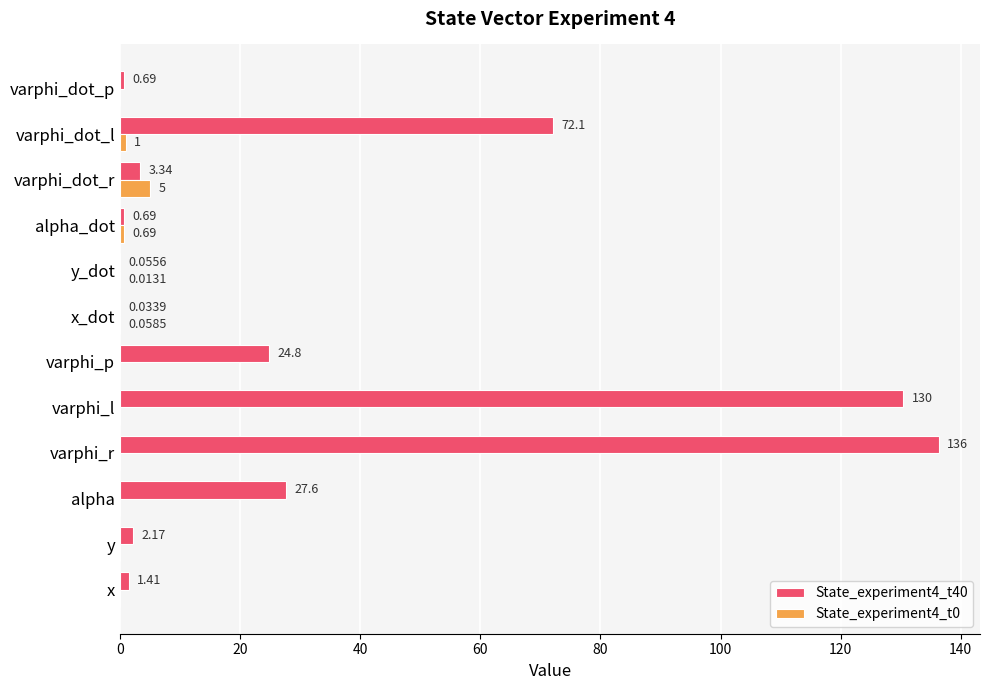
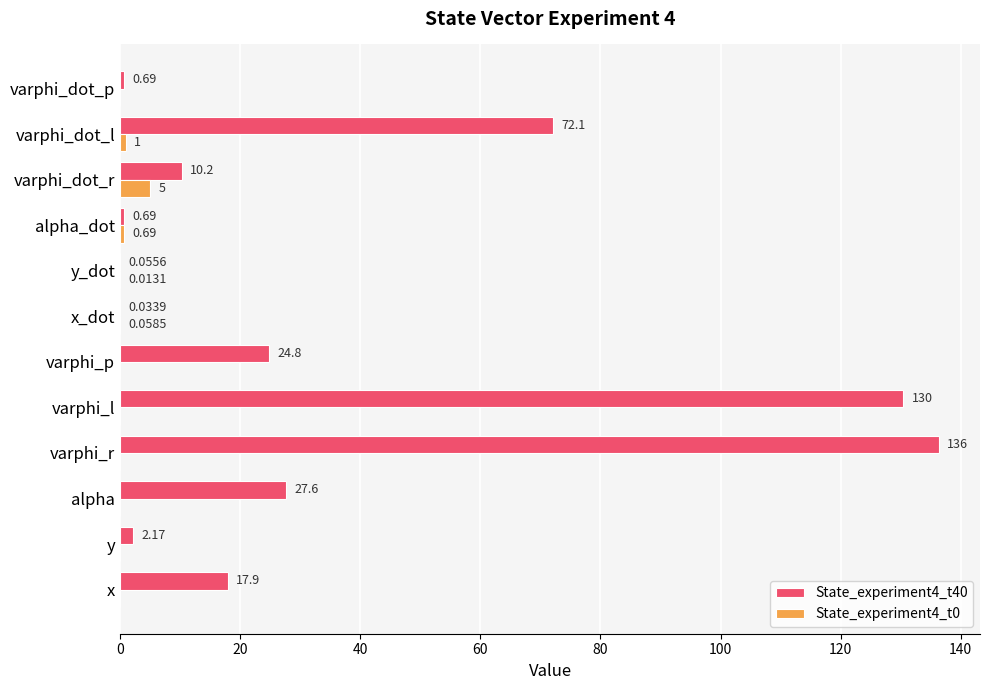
  {
    "State_experiment4_t40": {
      "varphi_dot_p": 0.69,
      "varphi_dot_l": 72.1,
-     "varphi_dot_r": 3.34,
+     "varphi_dot_r": 10.2,
      "alpha_dot": 0.69,
      "y_dot": 0.0556,
      "x_dot": 0.0339,
      "varphi_p": 24.8,
      "varphi_l": 130,
      "varphi_r": 136,
      "alpha": 27.6,
      "y": 2.17,
-     "x": 1.41
+     "x": 17.9
    },
    "State_experiment4_t0": {
      "varphi_dot_l": 1,
      "varphi_dot_r": 5,
      "alpha_dot": 0.69,
      "y_dot": 0.0131,
      "x_dot": 0.0585
    }
  }
